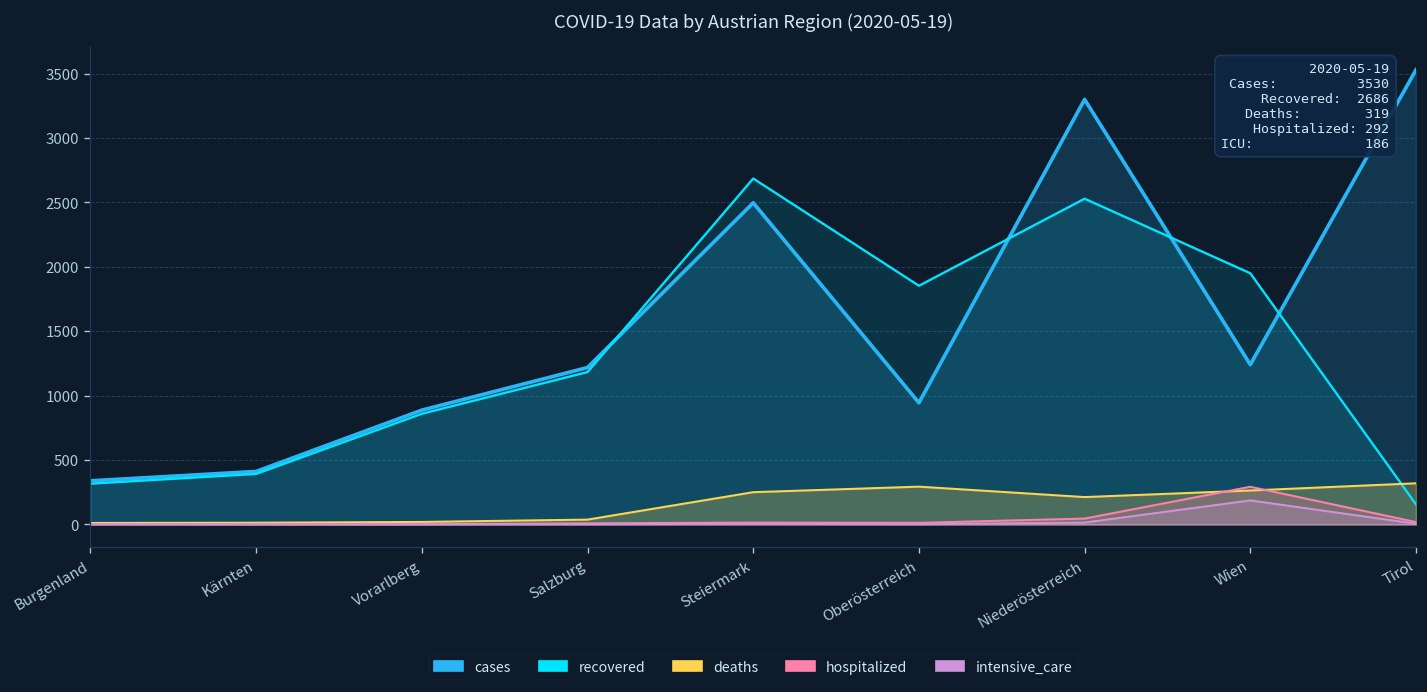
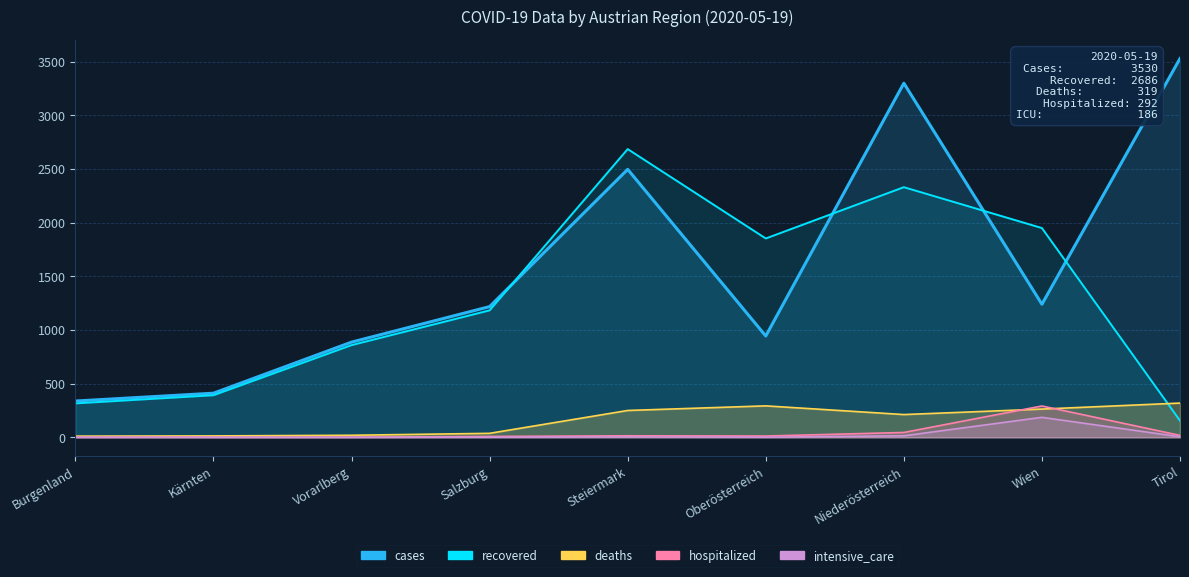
  {
    "cases": {
      "Vorarlberg": 890,
      "Salzburg": 1220,
      "Steiermark": 2500,
      "Oberösterreich": 940,
      "Niederösterreich": 3300,
      "Wien": 1240
    },
    "recovered": {
      "Vorarlberg": 860,
      "Salzburg": 1180,
      "Steiermark": 2690,
      "Oberösterreich": 1850,
-     "Niederösterreich": 2530,
+     "Niederösterreich": 2330,
      "Wien": 1950,
      "Tirol": 160
    },
    "deaths": {
      "Salzburg": 40,
      "Steiermark": 250,
      "Oberösterreich": 290,
      "Niederösterreich": 210,
      "Wien": 260,
      "Tirol": 320
    },
    "hospitalized": {
      "Niederösterreich": 50,
      "Wien": 290
    },
    "intensive_care": {
      "Niederösterreich": 10,
      "Wien": 190
    }
  }
